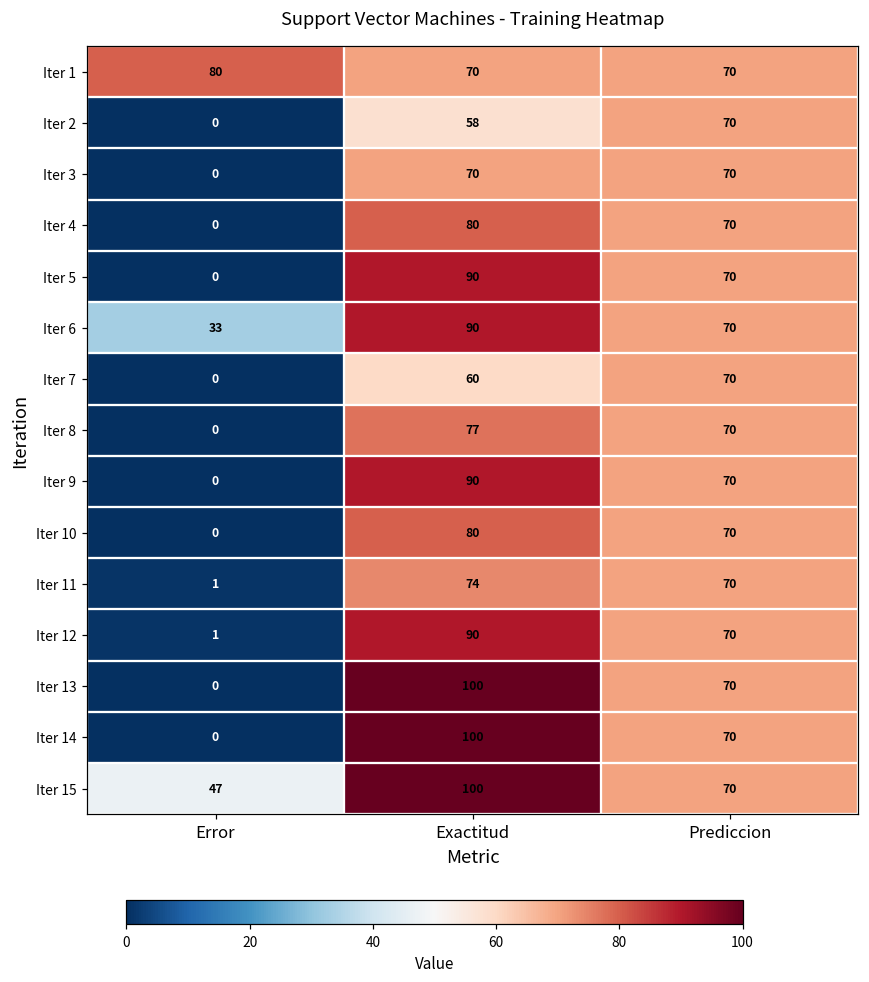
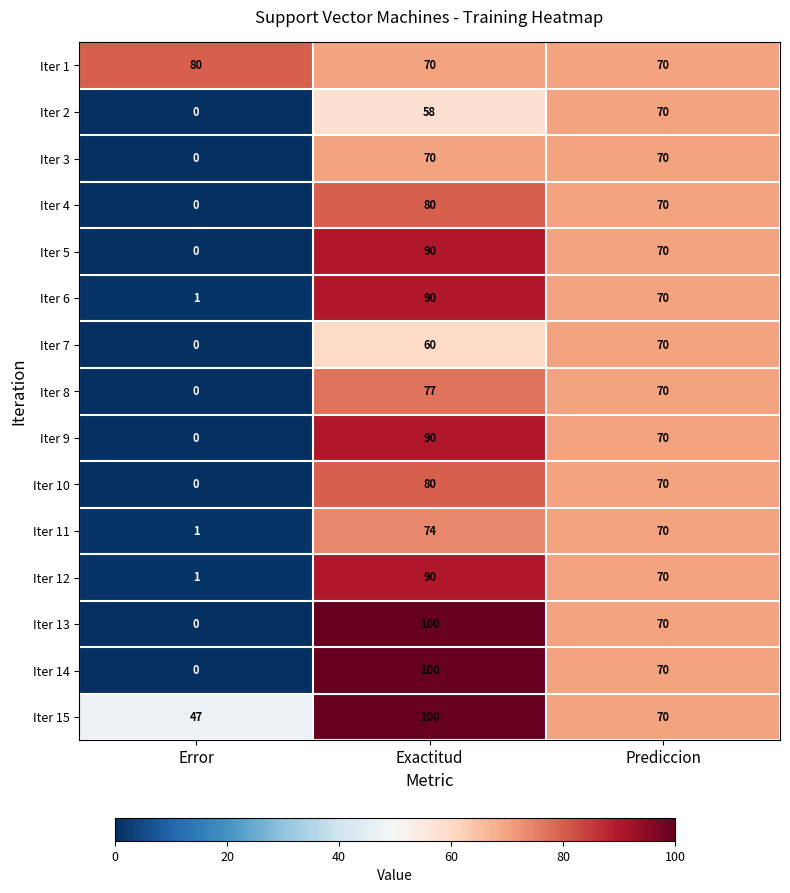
  {
    "Iter 1": {
      "Error": 80,
      "Exactitud": 70,
      "Prediccion": 70
    },
    "Iter 2": {
      "Error": 0,
      "Exactitud": 58,
      "Prediccion": 70
    },
    "Iter 3": {
      "Error": 0,
      "Exactitud": 70,
      "Prediccion": 70
    },
    "Iter 4": {
      "Error": 0,
      "Exactitud": 80,
      "Prediccion": 70
    },
    "Iter 5": {
      "Error": 0,
      "Exactitud": 90,
      "Prediccion": 70
    },
    "Iter 6": {
-     "Error": 33,
+     "Error": 1,
      "Exactitud": 90,
      "Prediccion": 70
    },
    "Iter 7": {
      "Error": 0,
      "Exactitud": 60,
      "Prediccion": 70
    },
    "Iter 8": {
      "Error": 0,
      "Exactitud": 77,
      "Prediccion": 70
    },
    "Iter 9": {
      "Error": 0,
      "Exactitud": 90,
      "Prediccion": 70
    },
    "Iter 10": {
      "Error": 0,
      "Exactitud": 80,
      "Prediccion": 70
    },
    "Iter 11": {
      "Error": 1,
      "Exactitud": 74,
      "Prediccion": 70
    },
    "Iter 12": {
      "Error": 1,
      "Exactitud": 90,
      "Prediccion": 70
    },
    "Iter 13": {
      "Error": 0,
      "Exactitud": 100,
      "Prediccion": 70
    },
    "Iter 14": {
      "Error": 0,
      "Exactitud": 100,
      "Prediccion": 70
    },
    "Iter 15": {
      "Error": 47,
      "Exactitud": 100,
      "Prediccion": 70
    }
  }
